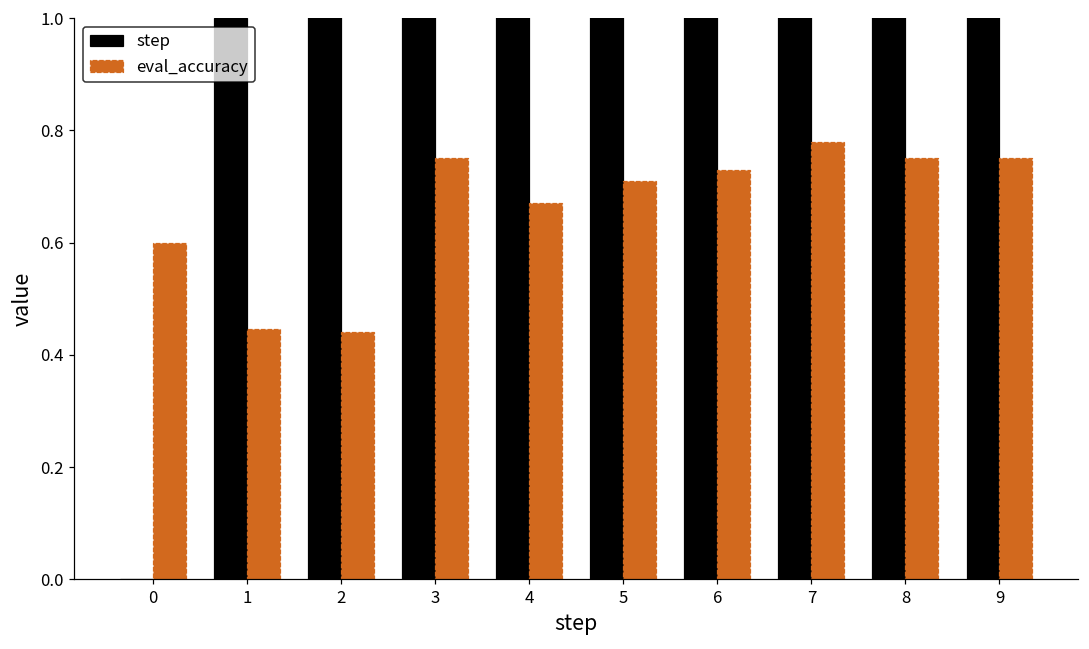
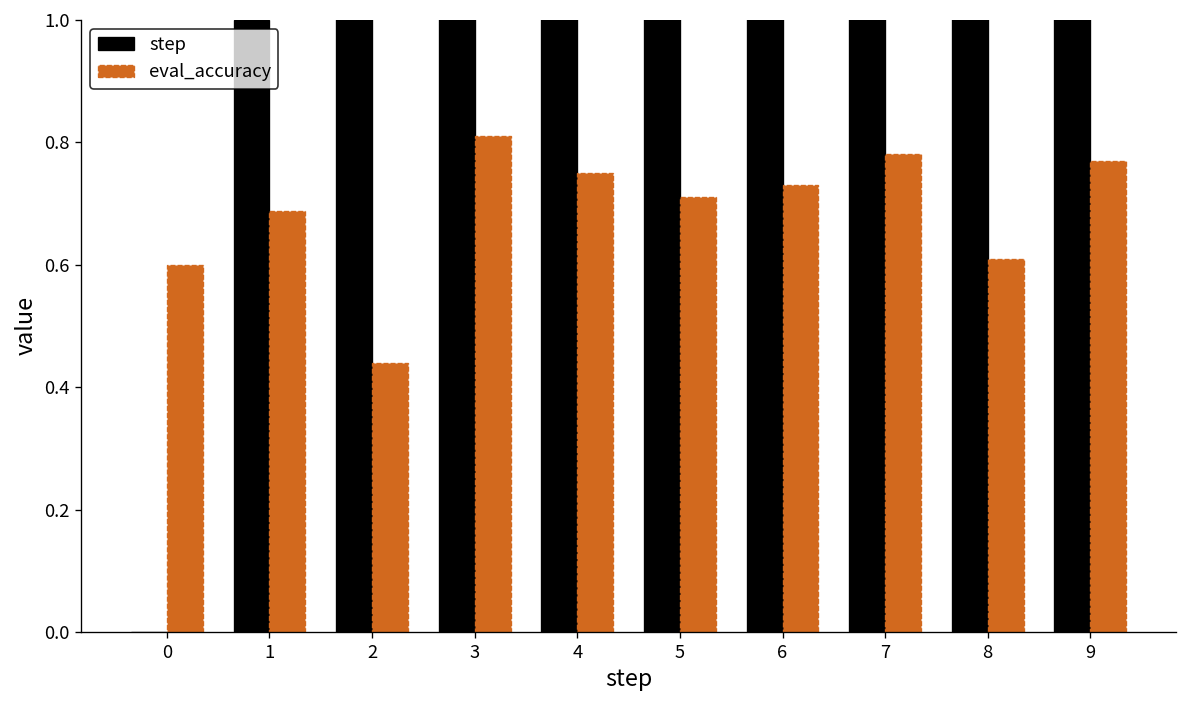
  {
    "step": {
      "0": 0.00,
      "1": 1.00
    },
    "eval_accuracy": {
      "0": 0.60,
-     "1": 0.45,
+     "1": 0.69,
      "2": 0.44,
-     "3": 0.75,
-     "4": 0.67,
+     "3": 0.81,
+     "4": 0.75,
      "5": 0.71,
      "6": 0.73,
      "7": 0.78,
-     "8": 0.75,
-     "9": 0.75
+     "8": 0.61,
+     "9": 0.77
    }
  }
